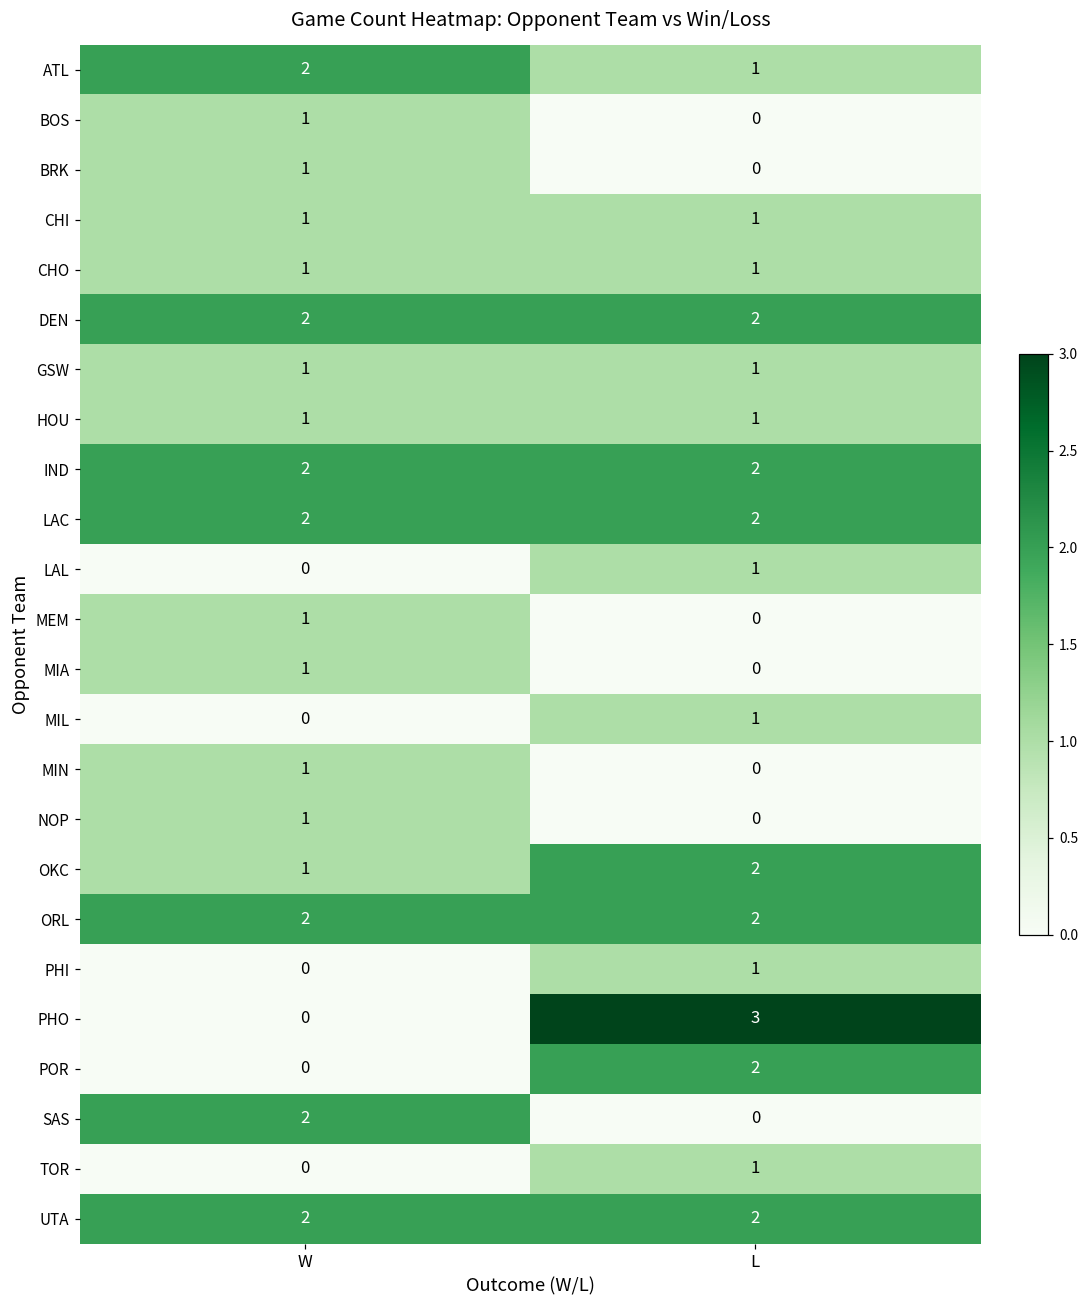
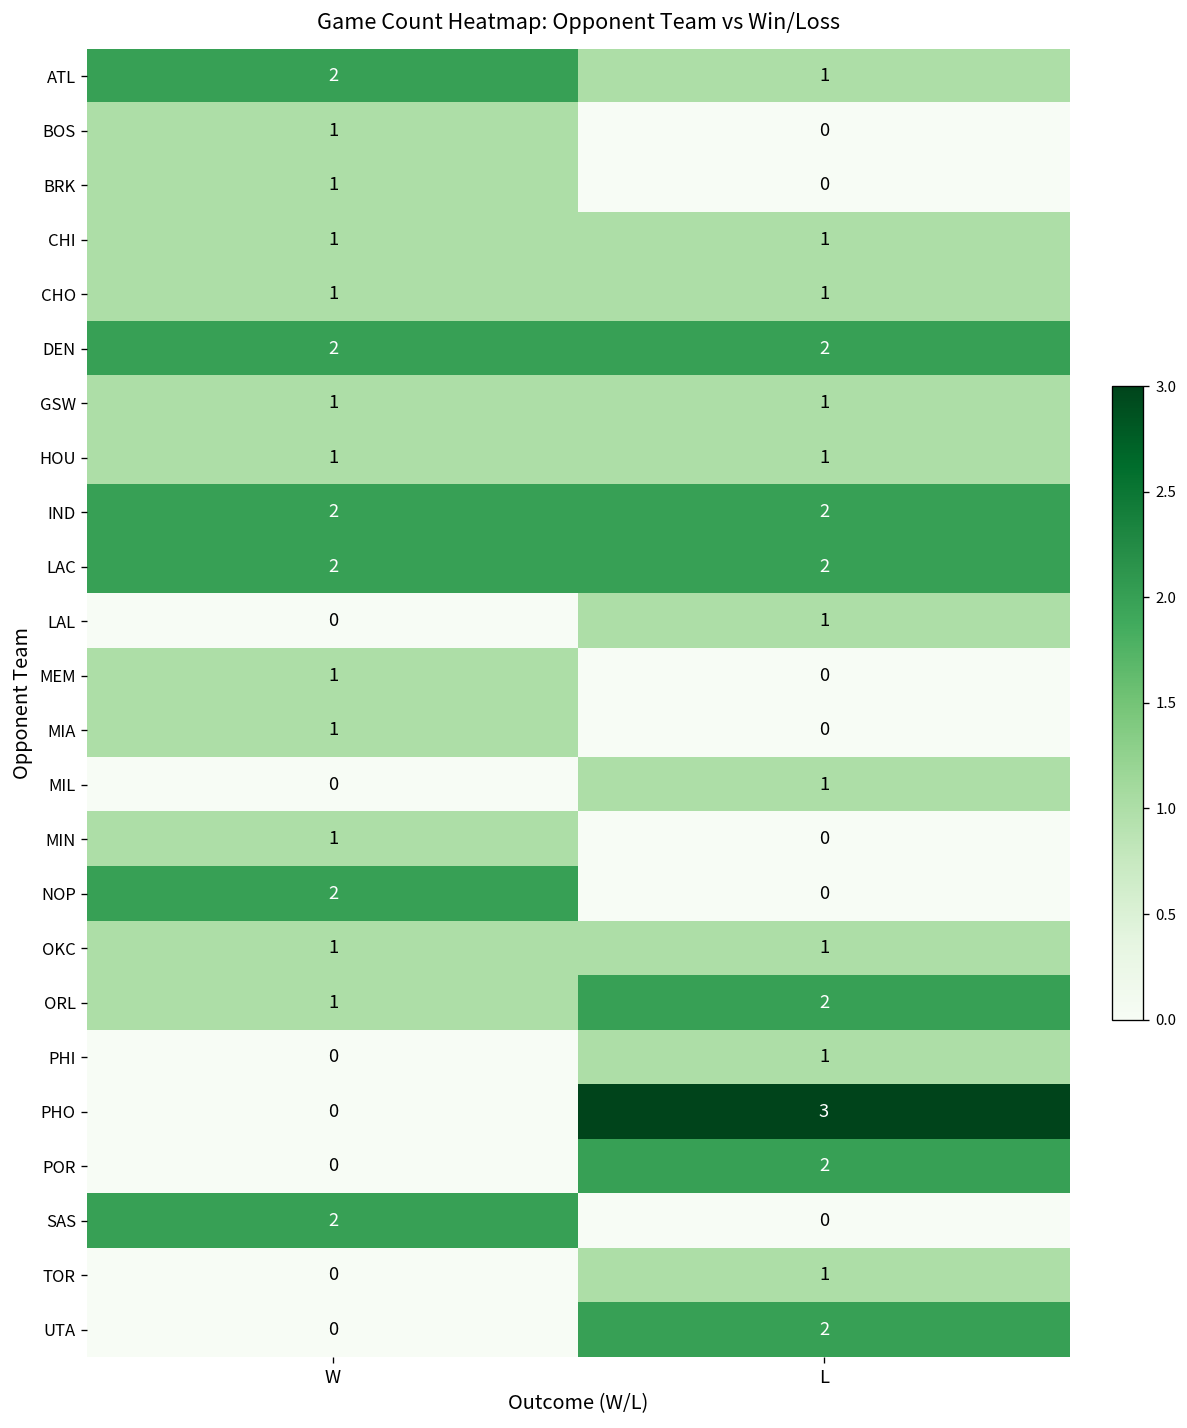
  {
    "ATL": {
      "W": 2,
      "L": 1
    },
    "BOS": {
      "W": 1,
      "L": 0
    },
    "BRK": {
      "W": 1,
      "L": 0
    },
    "CHI": {
      "W": 1,
      "L": 1
    },
    "CHO": {
      "W": 1,
      "L": 1
    },
    "DEN": {
      "W": 2,
      "L": 2
    },
    "GSW": {
      "W": 1,
      "L": 1
    },
    "HOU": {
      "W": 1,
      "L": 1
    },
    "IND": {
      "W": 2,
      "L": 2
    },
    "LAC": {
      "W": 2,
      "L": 2
    },
    "LAL": {
      "W": 0,
      "L": 1
    },
    "MEM": {
      "W": 1,
      "L": 0
    },
    "MIA": {
      "W": 1,
      "L": 0
    },
    "MIL": {
      "W": 0,
      "L": 1
    },
    "MIN": {
      "W": 1,
      "L": 0
    },
    "NOP": {
-     "W": 1,
+     "W": 2,
      "L": 0
    },
    "OKC": {
      "W": 1,
-     "L": 2
+     "L": 1
    },
    "ORL": {
-     "W": 2,
+     "W": 1,
      "L": 2
    },
    "PHI": {
      "W": 0,
      "L": 1
    },
    "PHO": {
      "W": 0,
      "L": 3
    },
    "POR": {
      "W": 0,
      "L": 2
    },
    "SAS": {
      "W": 2,
      "L": 0
    },
    "TOR": {
      "W": 0,
      "L": 1
    },
    "UTA": {
-     "W": 2,
+     "W": 0,
      "L": 2
    }
  }
